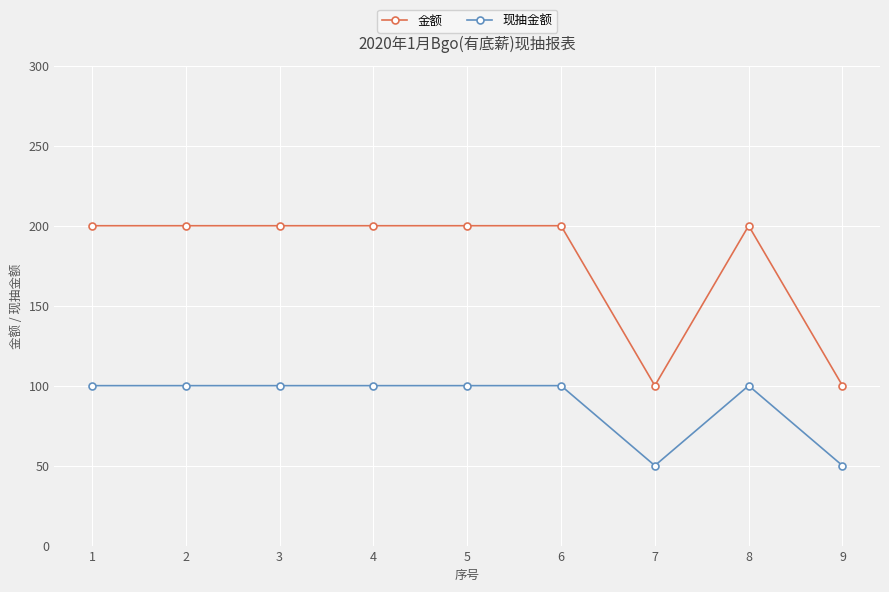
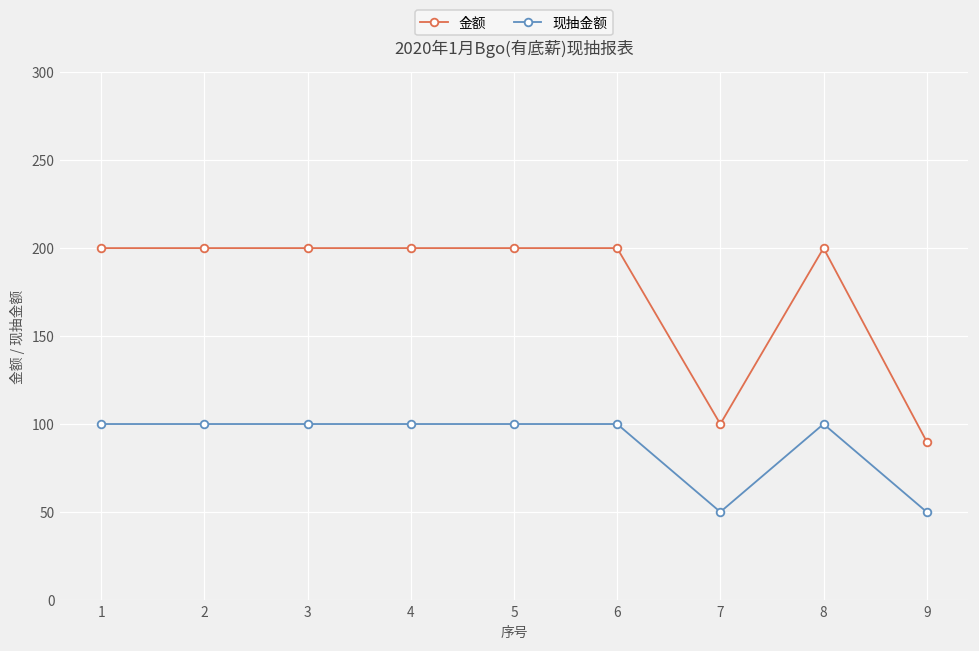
  {
    "金额": {
      "1": 200,
      "2": 200,
      "3": 200,
      "4": 200,
      "5": 200,
      "6": 200,
      "7": 100,
      "8": 200,
-     "9": 100
+     "9": 90
    },
    "现抽金额": {
      "1": 100,
      "2": 100,
      "3": 100,
      "4": 100,
      "5": 100,
      "6": 100,
      "7": 50,
      "8": 100,
      "9": 50
    }
  }
